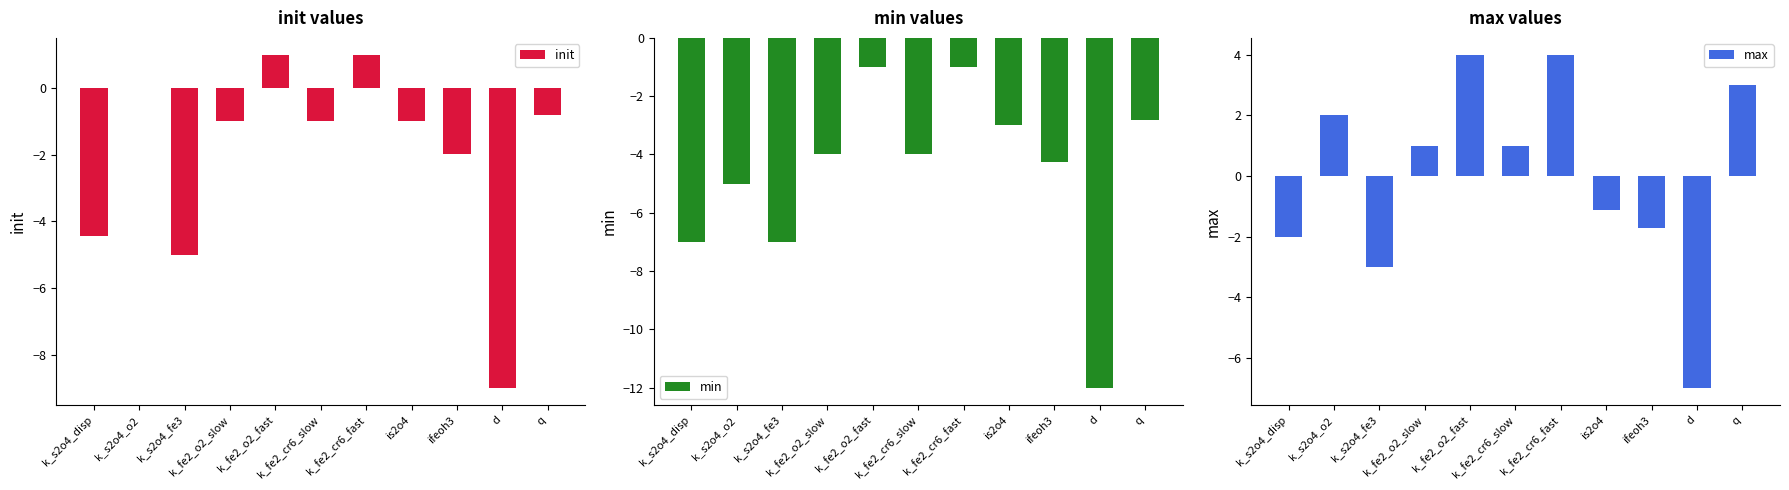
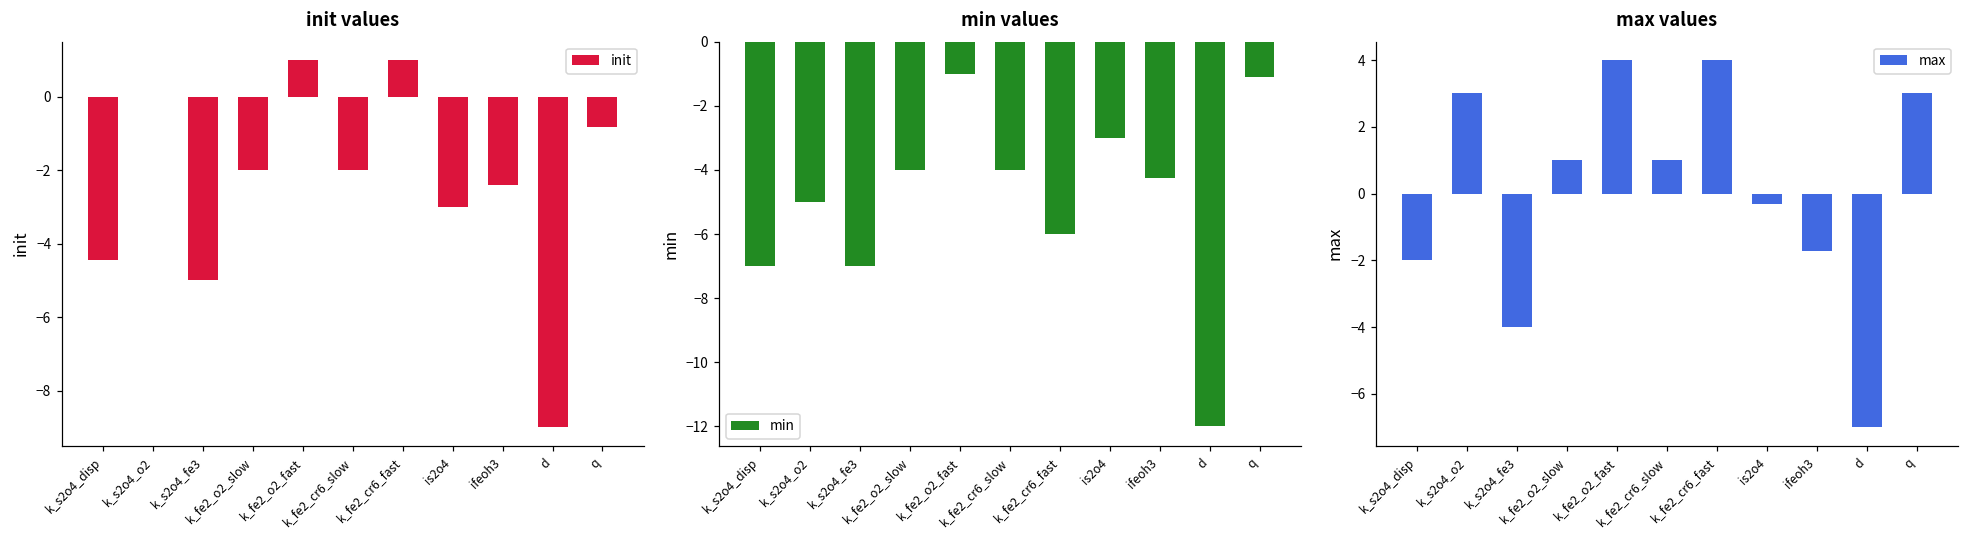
  {
    "init values": {
      "k_s2o4_disp": -4.4,
      "k_s2o4_o2": 0.0,
      "k_s2o4_fe3": -5.0,
-     "k_fe2_o2_slow": -1,
+     "k_fe2_o2_slow": -2,
      "k_fe2_o2_fast": 1.0,
-     "k_fe2_cr6_slow": -1,
+     "k_fe2_cr6_slow": -2,
      "k_fe2_cr6_fast": 1.0,
-     "is2o4": -1,
-     "ifeoh3": -2.0,
+     "is2o4": -3,
+     "ifeoh3": -2.4,
      "d": -9.0,
      "q": -0.8
    },
    "min values": {
      "k_s2o4_disp": -7.0,
      "k_s2o4_o2": -5.0,
      "k_s2o4_fe3": -7.0,
      "k_fe2_o2_slow": -4.0,
      "k_fe2_o2_fast": -1.0,
      "k_fe2_cr6_slow": -4.0,
-     "k_fe2_cr6_fast": -1,
+     "k_fe2_cr6_fast": -6,
      "is2o4": -3.0,
      "ifeoh3": -4.3,
      "d": -12.0,
-     "q": -2.8
+     "q": -1.1
    },
    "max values": {
      "k_s2o4_disp": -2.0,
-     "k_s2o4_o2": 2,
-     "k_s2o4_fe3": -3,
+     "k_s2o4_o2": 3,
+     "k_s2o4_fe3": -4,
      "k_fe2_o2_slow": 1.0,
      "k_fe2_o2_fast": 4.0,
      "k_fe2_cr6_slow": 1.0,
      "k_fe2_cr6_fast": 4.0,
-     "is2o4": -1.1,
+     "is2o4": -0.3,
      "ifeoh3": -1.7,
      "d": -7.0,
      "q": 3.0
    }
  }
